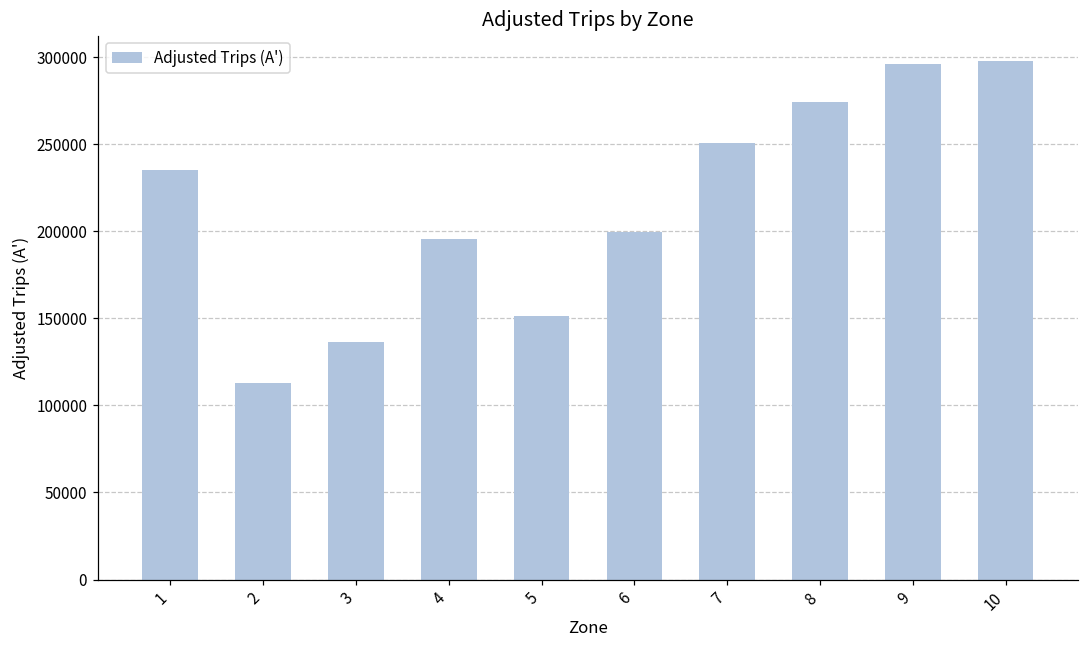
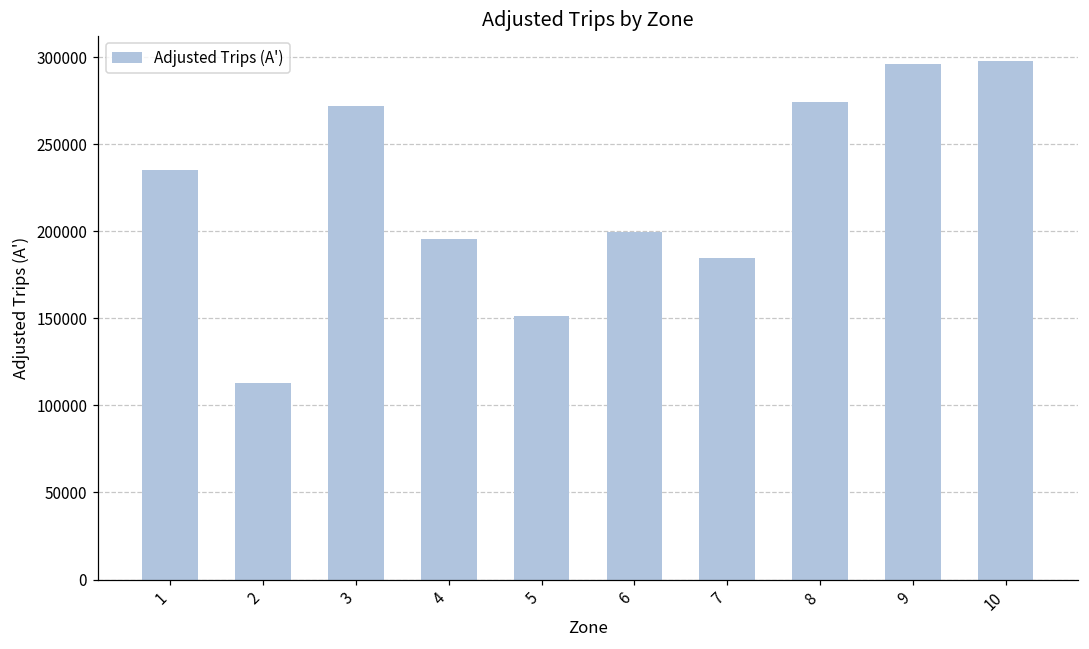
  {
    "1": 235000,
    "2": 113000,
-   "3": 137000,
+   "3": 272000,
    "4": 196000,
    "5": 152000,
    "6": 200000,
-   "7": 251000,
+   "7": 185000,
    "8": 274000,
    "9": 296000,
    "10": 298000
  }
